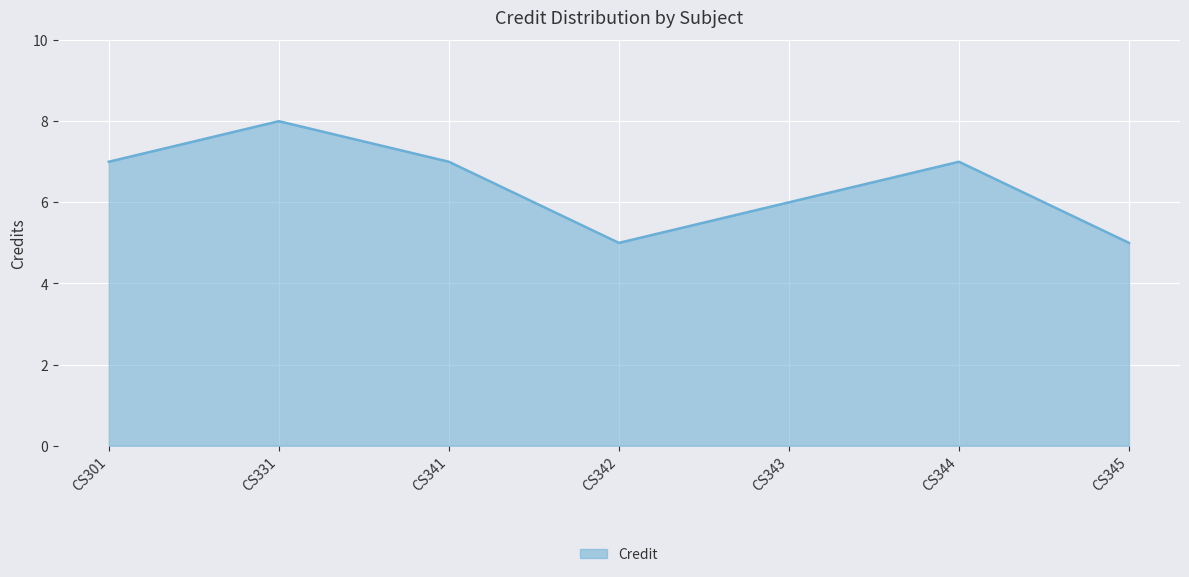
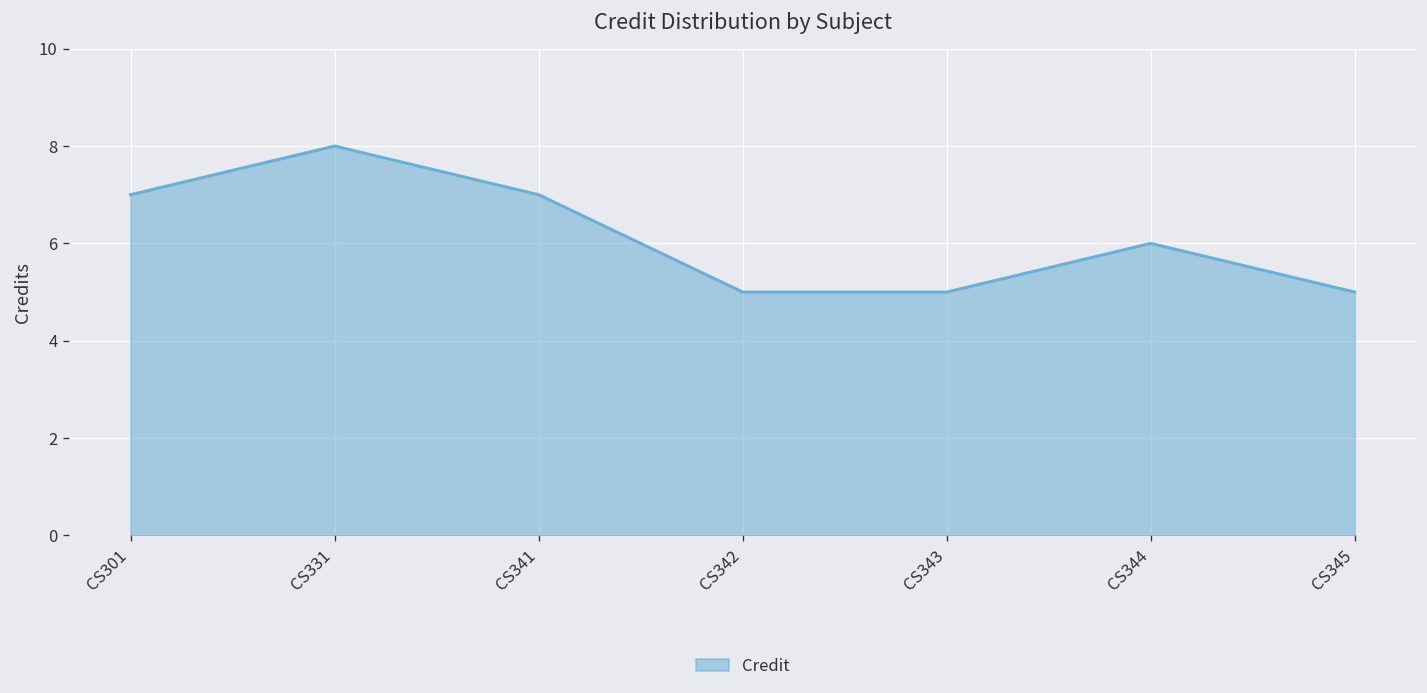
  {
    "CS301": 7,
    "CS331": 8,
    "CS341": 7,
    "CS342": 5,
-   "CS343": 6,
-   "CS344": 7,
+   "CS343": 5,
+   "CS344": 6,
    "CS345": 5
  }
